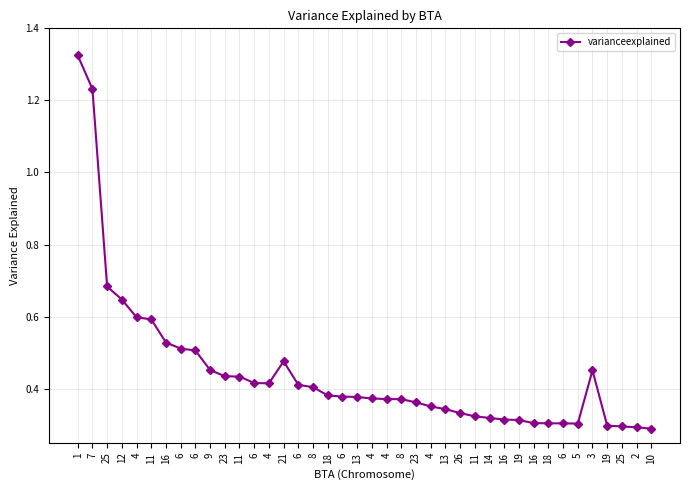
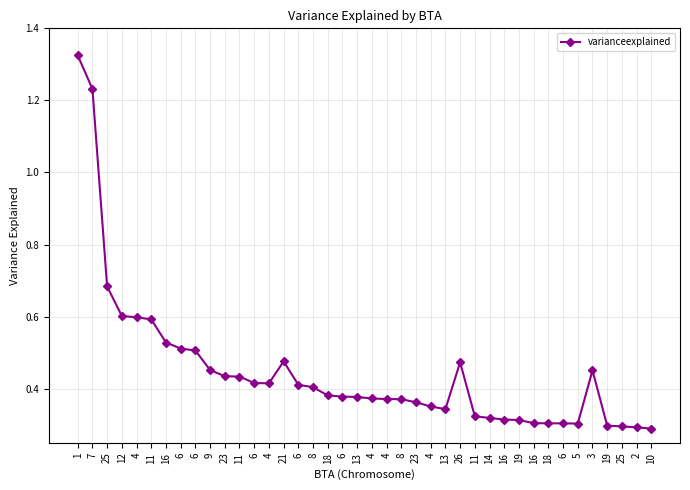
  {
    "1": 1.32,
    "7": 1.23,
-   "12": 0.65,
+   "12": 0.60,
    "9": 0.45,
    "21": 0.48,
-   "26": 0.33,
+   "26": 0.47,
    "14": 0.32,
    "5": 0.30,
    "3": 0.45,
    "2": 0.29,
    "10": 0.29
  }
